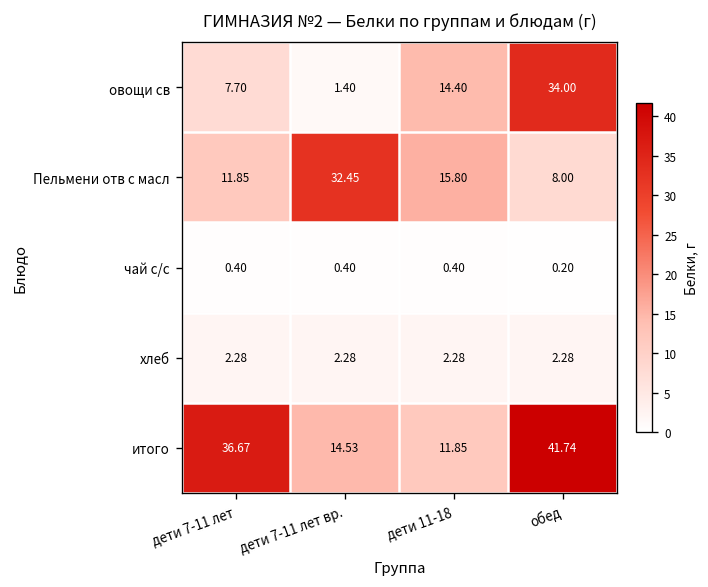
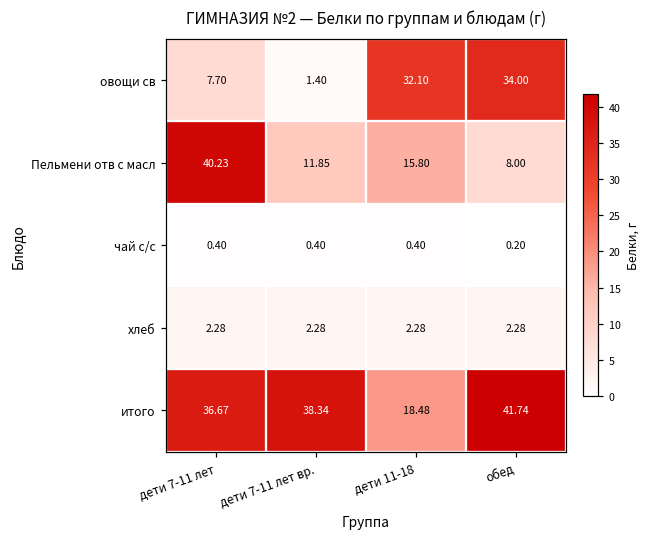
  {
    "овощи св": {
      "дети 7-11 лет": 7.70,
      "дети 7-11 лет вр.": 1.40,
-     "дети 11-18": 14.40,
+     "дети 11-18": 32.10,
      "обед": 34.00
    },
    "Пельмени отв с масл": {
-     "дети 7-11 лет": 11.85,
-     "дети 7-11 лет вр.": 32.45,
+     "дети 7-11 лет": 40.23,
+     "дети 7-11 лет вр.": 11.85,
      "дети 11-18": 15.80,
      "обед": 8.00
    },
    "чай с/с": {
      "дети 7-11 лет": 0.40,
      "дети 7-11 лет вр.": 0.40,
      "дети 11-18": 0.40,
      "обед": 0.20
    },
    "хлеб": {
      "дети 7-11 лет": 2.28,
      "дети 7-11 лет вр.": 2.28,
      "дети 11-18": 2.28,
      "обед": 2.28
    },
    "итого": {
      "дети 7-11 лет": 36.67,
-     "дети 7-11 лет вр.": 14.53,
-     "дети 11-18": 11.85,
+     "дети 7-11 лет вр.": 38.34,
+     "дети 11-18": 18.48,
      "обед": 41.74
    }
  }
